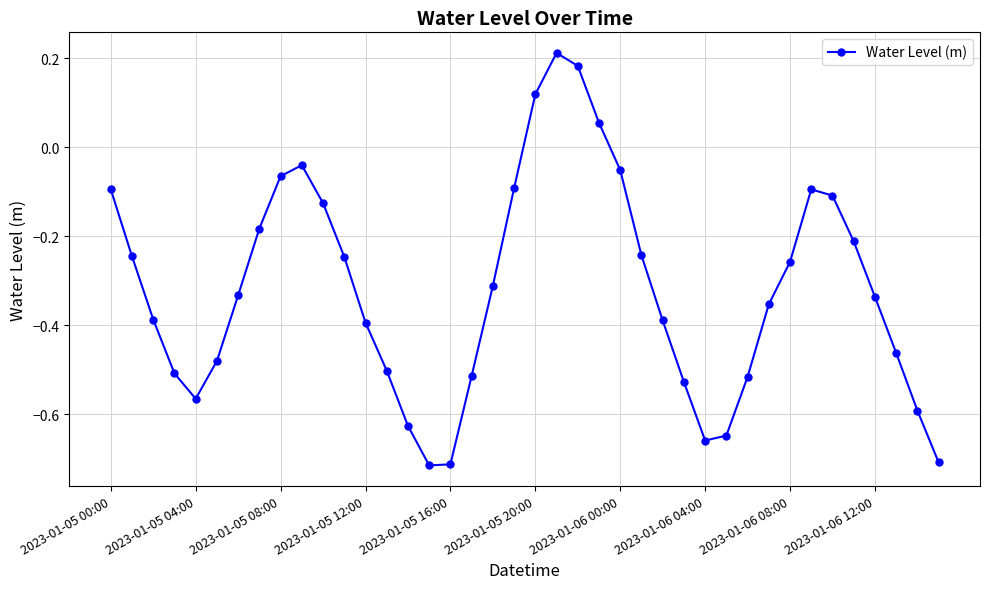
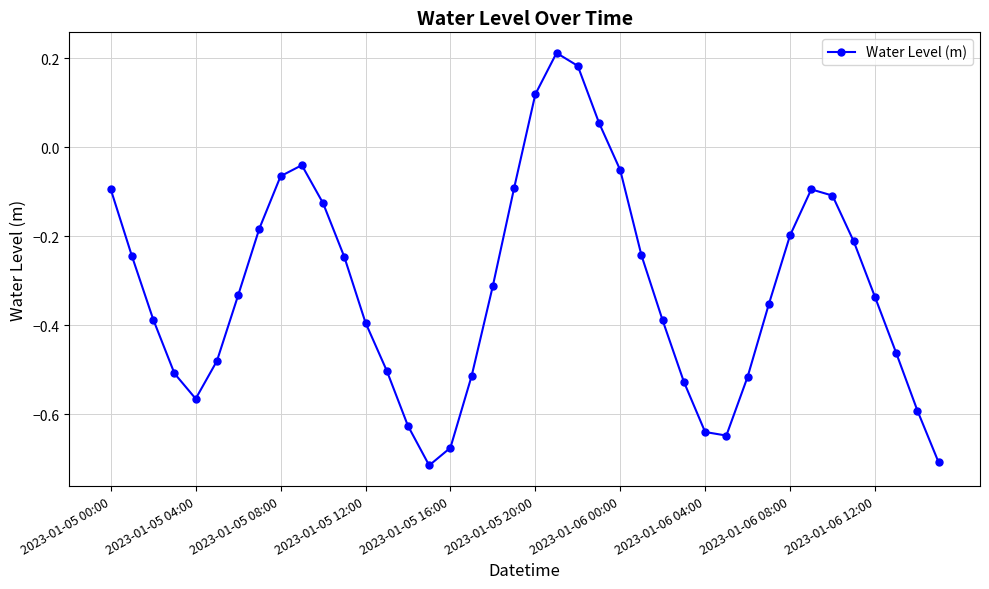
  {
    "2023-01-05 00:00": -0.09,
    "2023-01-05 04:00": -0.57,
    "2023-01-05 08:00": -0.06,
    "2023-01-05 12:00": -0.39,
-   "2023-01-05 16:00": -0.71,
+   "2023-01-05 16:00": -0.68,
    "2023-01-05 20:00": 0.12,
    "2023-01-06 00:00": -0.05,
-   "2023-01-06 04:00": -0.66,
-   "2023-01-06 08:00": -0.26,
+   "2023-01-06 04:00": -0.64,
+   "2023-01-06 08:00": -0.20,
    "2023-01-06 12:00": -0.34
  }
